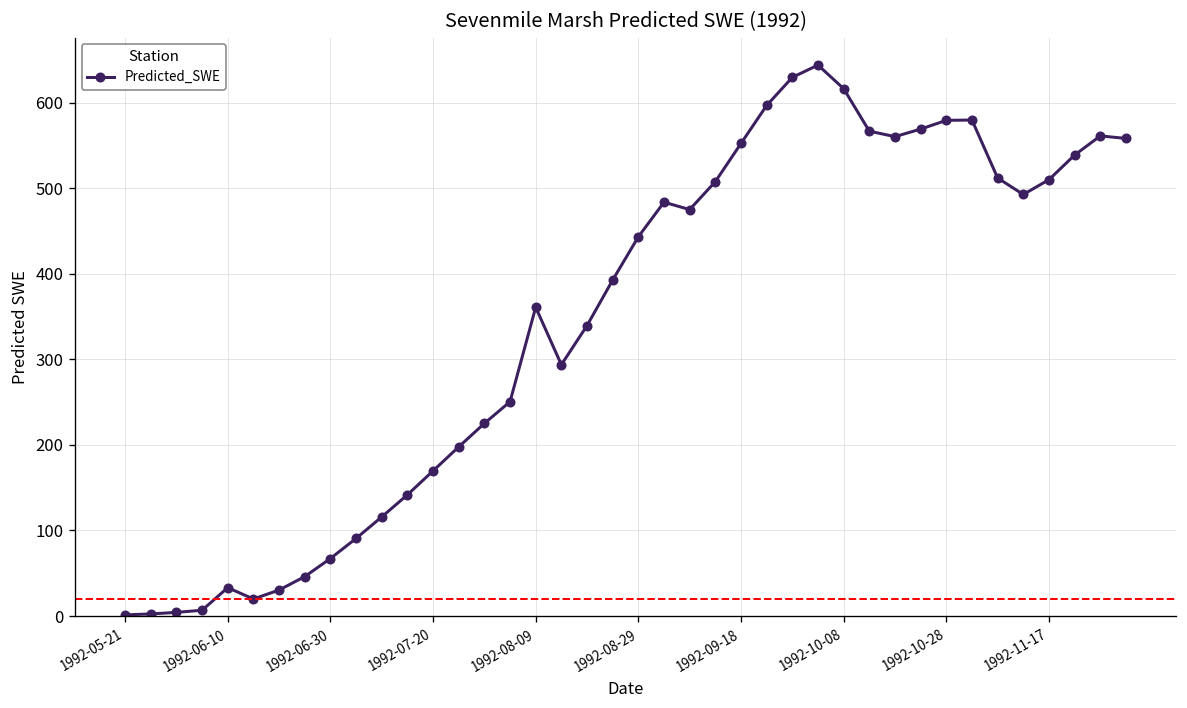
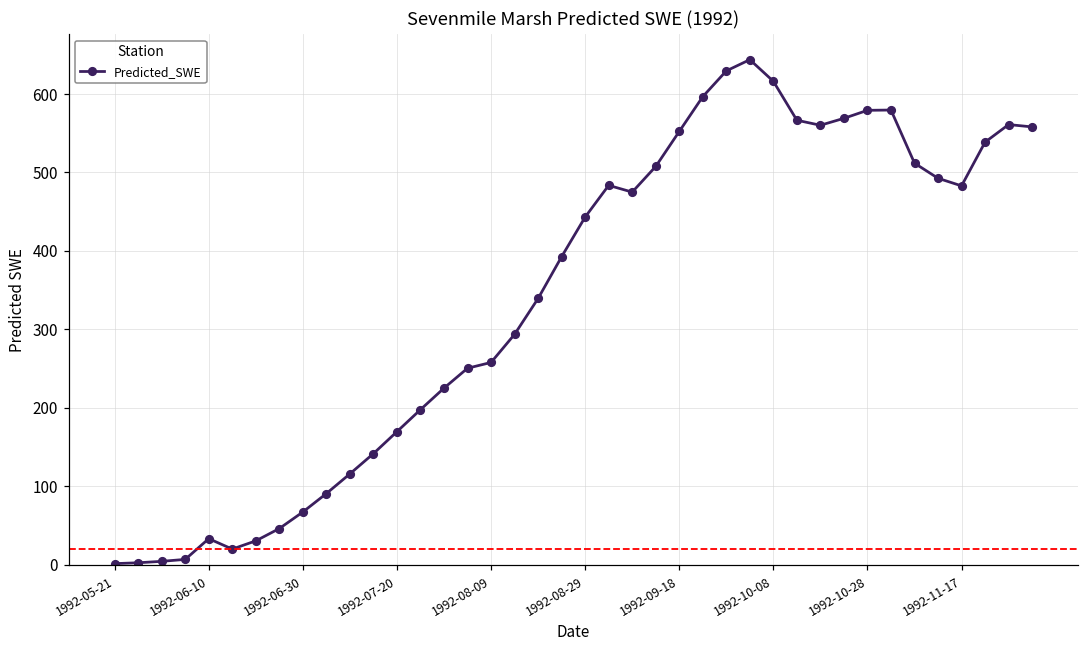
  {
    "1992-05-21": 0,
    "1992-06-10": 30,
    "1992-06-30": 70,
    "1992-07-20": 170,
-   "1992-08-09": 360,
+   "1992-08-09": 260,
    "1992-08-29": 440,
    "1992-09-18": 550,
    "1992-10-08": 620,
    "1992-10-28": 580,
-   "1992-11-17": 510
+   "1992-11-17": 480
  }
